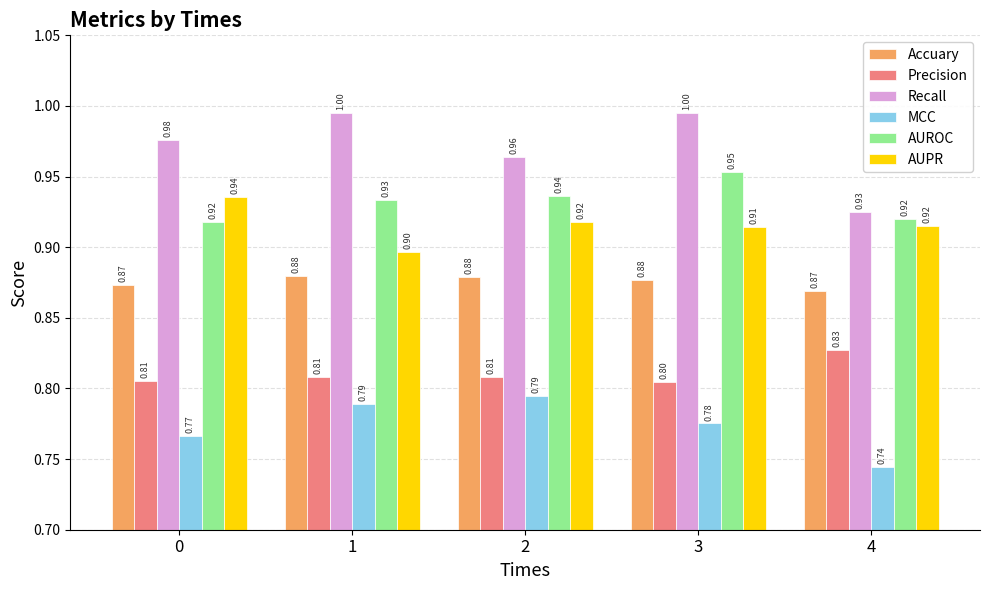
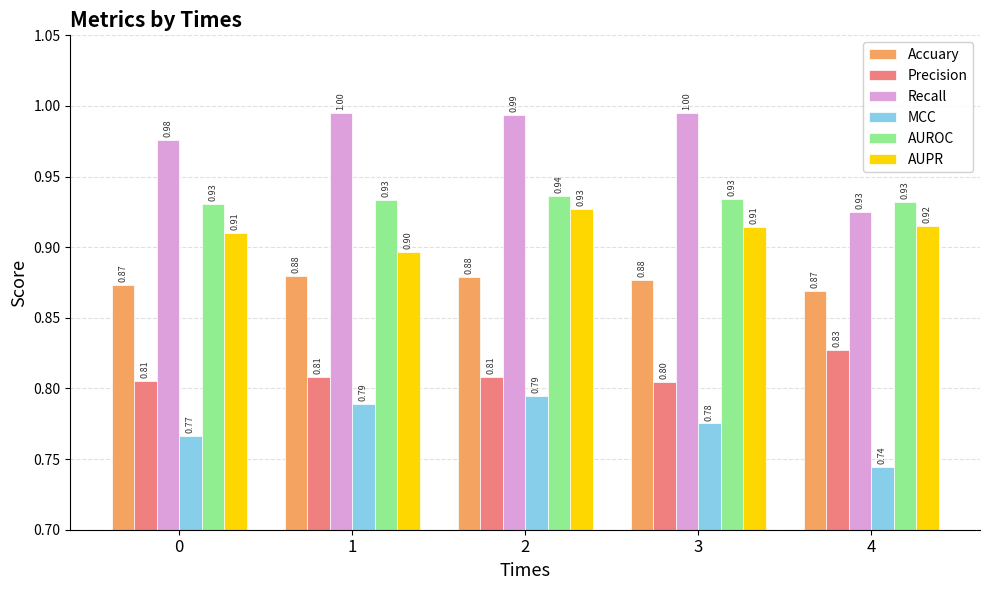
  {
    "Recall": {
      "0": 0.98,
      "1": 1.00,
-     "2": 0.96,
+     "2": 0.99,
      "3": 1.00,
      "4": 0.93
    },
    "MCC": {
      "0": 0.77,
      "1": 0.79,
      "2": 0.79,
      "3": 0.78,
      "4": 0.74
    },
    "AUROC": {
-     "0": 0.92,
+     "0": 0.93,
      "1": 0.93,
      "2": 0.94,
-     "3": 0.95,
-     "4": 0.92
+     "3": 0.93,
+     "4": 0.93
    },
    "AUPR": {
-     "0": 0.94,
+     "0": 0.91,
      "1": 0.90,
-     "2": 0.92,
+     "2": 0.93,
      "3": 0.91,
      "4": 0.92
    }
  }
